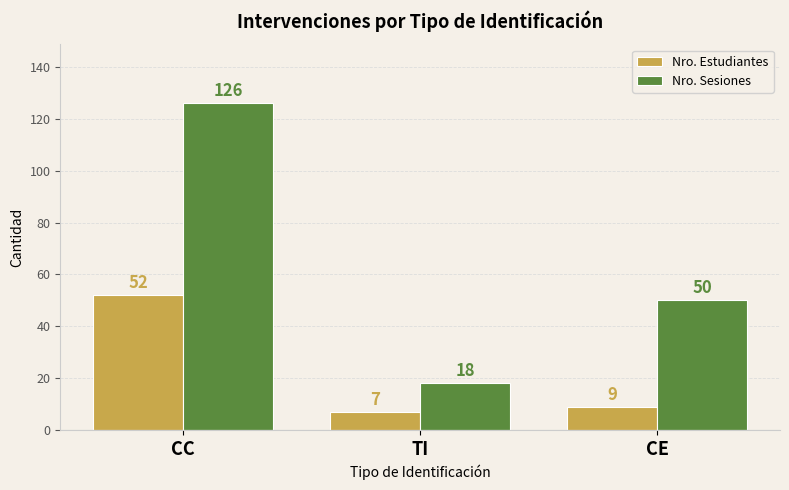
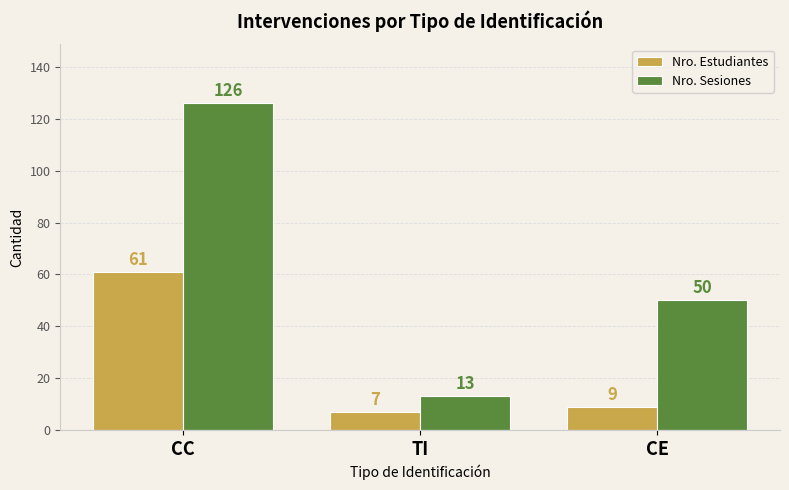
  {
    "Nro. Estudiantes": {
-     "CC": 52,
+     "CC": 61,
      "TI": 7,
      "CE": 9
    },
    "Nro. Sesiones": {
      "CC": 126,
-     "TI": 18,
+     "TI": 13,
      "CE": 50
    }
  }
